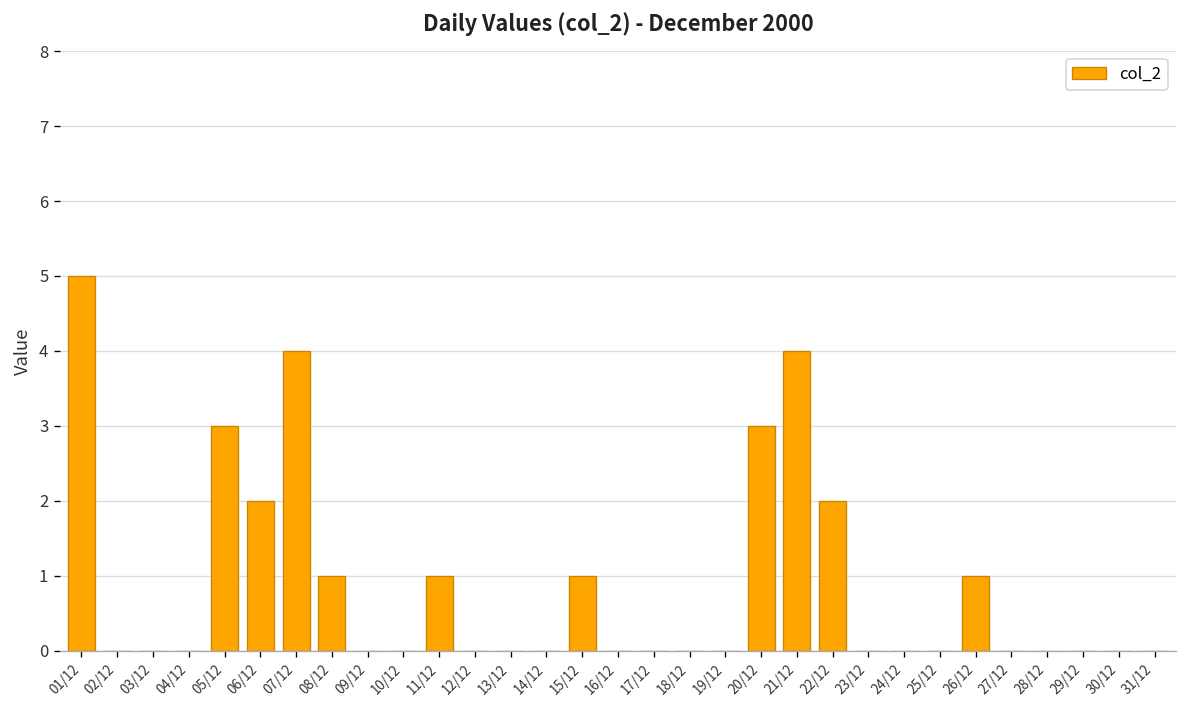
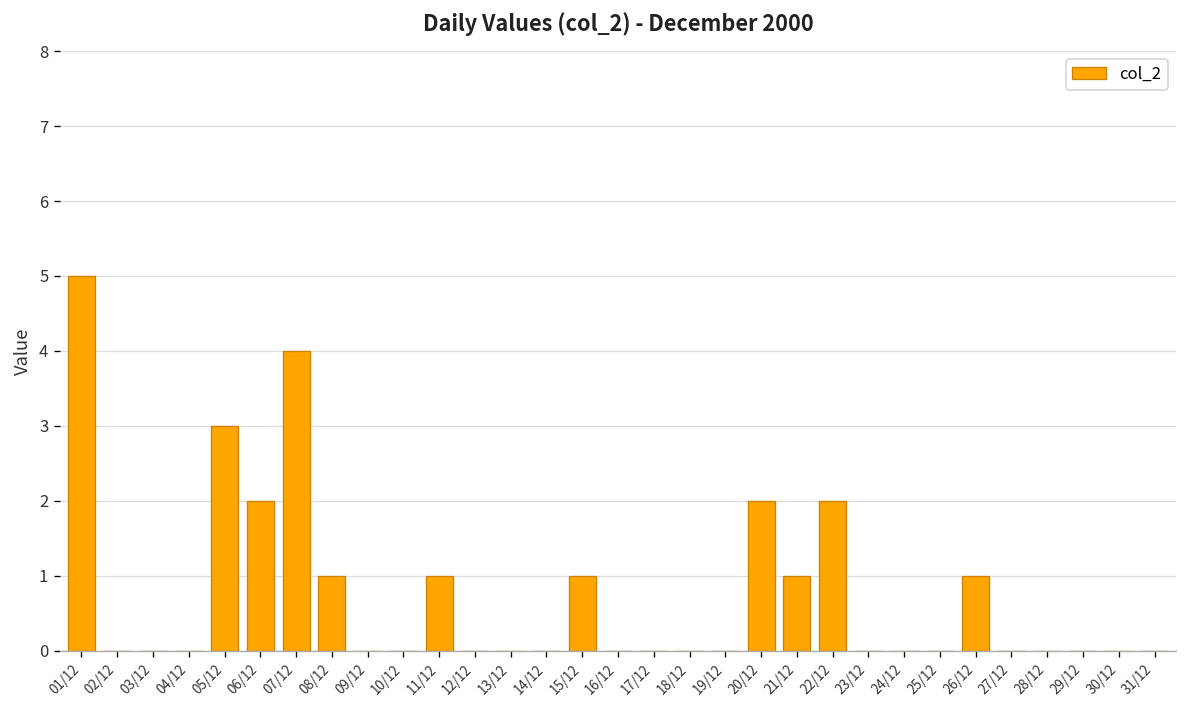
  {
    "01/12": 5,
    "02/12": 0,
    "03/12": 0,
    "04/12": 0,
    "05/12": 3,
    "06/12": 2,
    "07/12": 4,
    "08/12": 1,
    "09/12": 0,
    "10/12": 0,
    "11/12": 1,
    "12/12": 0,
    "13/12": 0,
    "14/12": 0,
    "15/12": 1,
    "16/12": 0,
    "17/12": 0,
    "18/12": 0,
    "19/12": 0,
-   "20/12": 3,
-   "21/12": 4,
+   "20/12": 2,
+   "21/12": 1,
    "22/12": 2,
    "23/12": 0,
    "24/12": 0,
    "25/12": 0,
    "26/12": 1,
    "27/12": 0,
    "28/12": 0,
    "29/12": 0,
    "30/12": 0,
    "31/12": 0
  }
